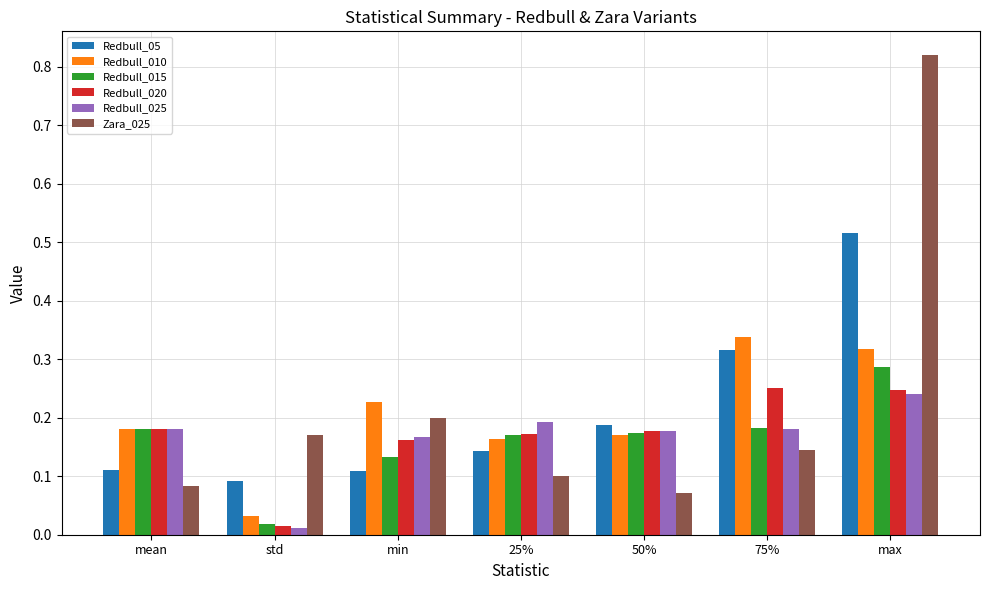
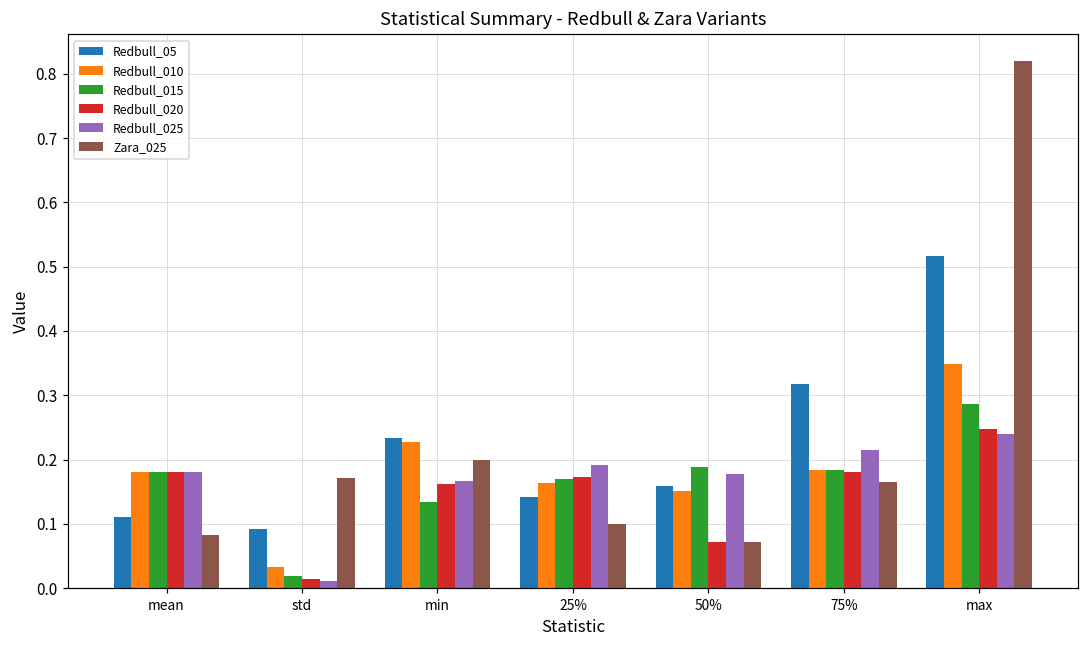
  {
    "Redbull_05": {
      "mean": 0.11,
      "std": 0.09,
-     "min": 0.11,
+     "min": 0.23,
      "25%": 0.14,
-     "50%": 0.19,
+     "50%": 0.16,
      "75%": 0.32,
      "max": 0.52
    },
    "Redbull_010": {
      "mean": 0.18,
      "std": 0.03,
      "min": 0.23,
      "25%": 0.16,
-     "50%": 0.17,
-     "75%": 0.34,
-     "max": 0.32
+     "50%": 0.15,
+     "75%": 0.18,
+     "max": 0.35
    },
    "Redbull_015": {
      "mean": 0.18,
      "std": 0.02,
      "min": 0.13,
      "25%": 0.17,
-     "50%": 0.17,
+     "50%": 0.19,
      "75%": 0.18,
      "max": 0.29
    },
    "Redbull_020": {
      "mean": 0.18,
      "std": 0.01,
      "min": 0.16,
      "25%": 0.17,
-     "50%": 0.18,
-     "75%": 0.25,
+     "50%": 0.07,
+     "75%": 0.18,
      "max": 0.25
    },
    "Redbull_025": {
      "mean": 0.18,
      "std": 0.01,
      "min": 0.17,
      "25%": 0.19,
      "50%": 0.18,
-     "75%": 0.18,
+     "75%": 0.21,
      "max": 0.24
    },
    "Zara_025": {
      "mean": 0.08,
      "std": 0.17,
      "min": 0.20,
      "25%": 0.10,
      "50%": 0.07,
-     "75%": 0.14,
+     "75%": 0.16,
      "max": 0.82
    }
  }
